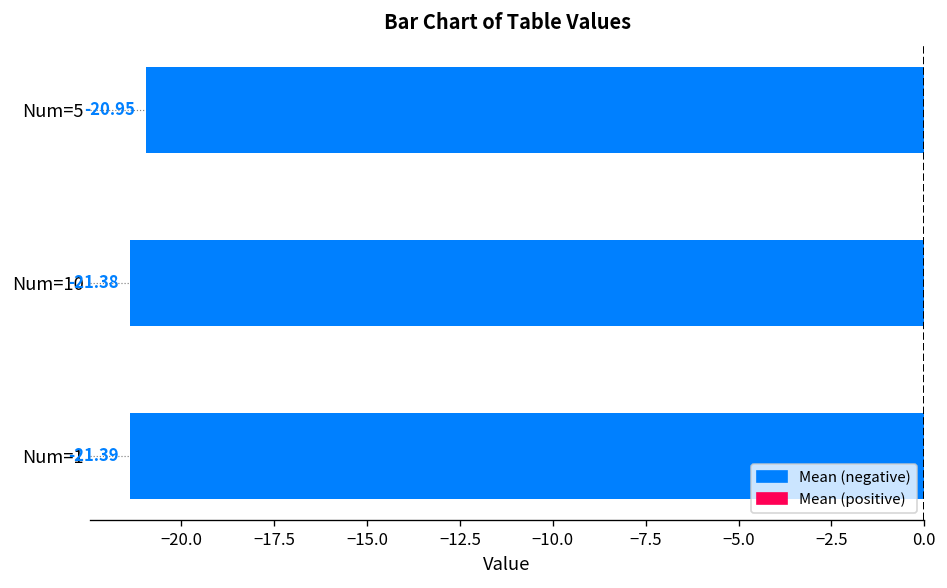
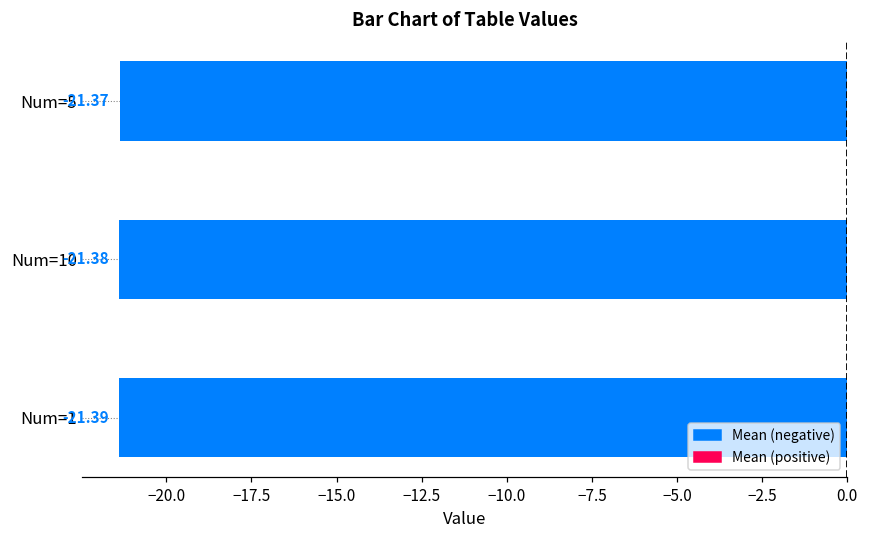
  {
-   "Num=5": -20.95,
+   "Num=5": -21.37,
    "Num=10": -21.38,
    "Num=1": -21.39
  }
